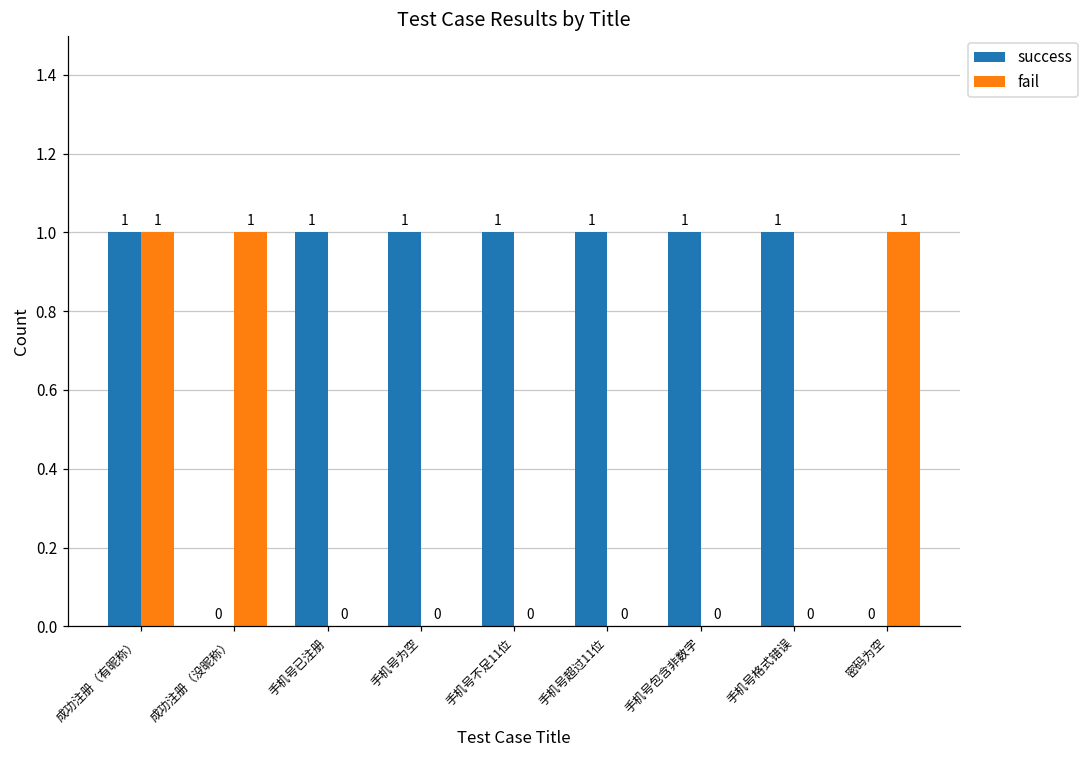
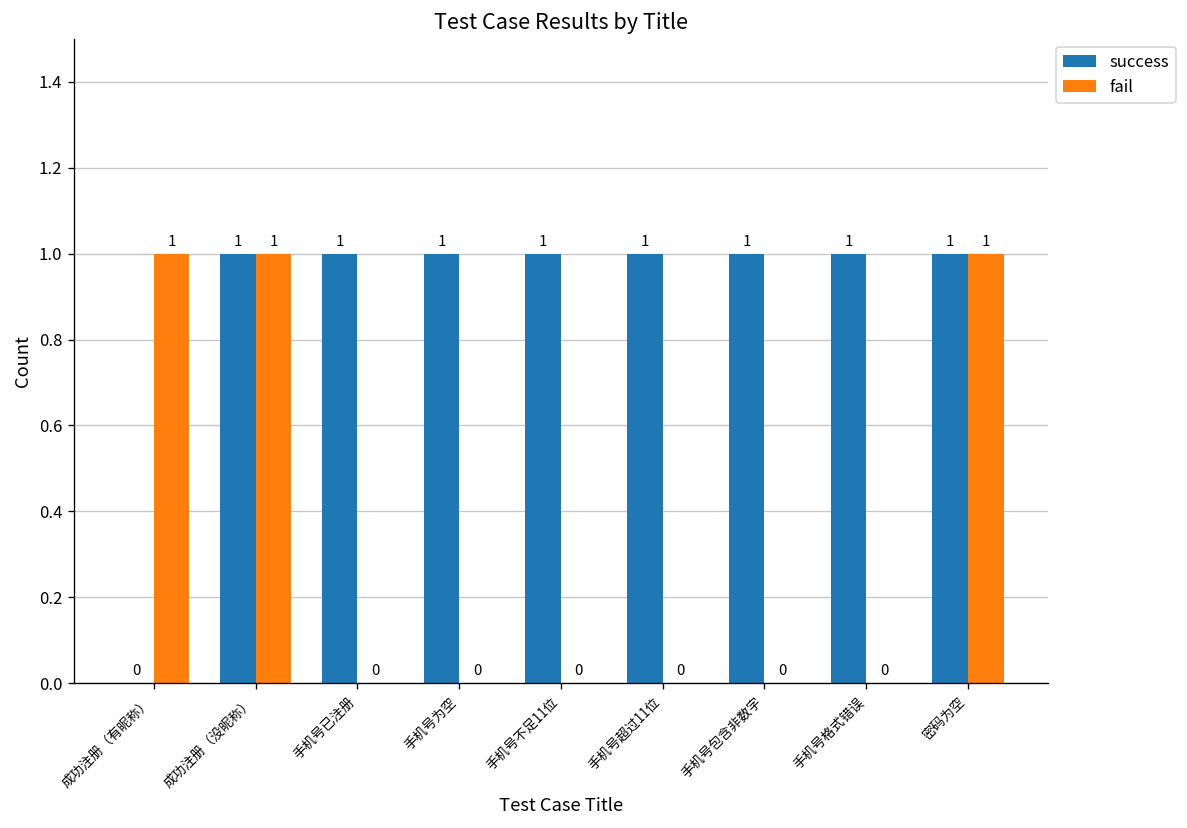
  {
    "success": {
-     "成功注册（有昵称）": 1,
-     "成功注册（没昵称）": 0,
+     "成功注册（有昵称）": 0,
+     "成功注册（没昵称）": 1,
      "手机号已注册": 1,
      "手机号为空": 1,
      "手机号不足11位": 1,
      "手机号超过11位": 1,
      "手机号包含非数字": 1,
      "手机号格式错误": 1,
-     "密码为空": 0
+     "密码为空": 1
    },
    "fail": {
      "成功注册（有昵称）": 1,
      "成功注册（没昵称）": 1,
      "手机号已注册": 0,
      "手机号为空": 0,
      "手机号不足11位": 0,
      "手机号超过11位": 0,
      "手机号包含非数字": 0,
      "手机号格式错误": 0,
      "密码为空": 1
    }
  }
